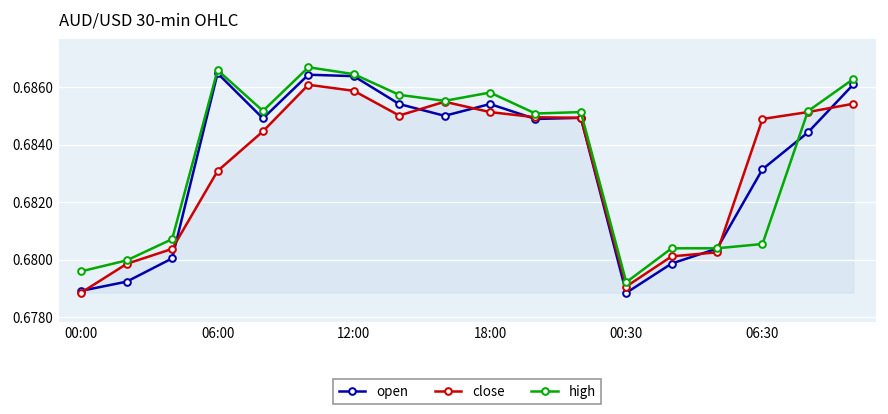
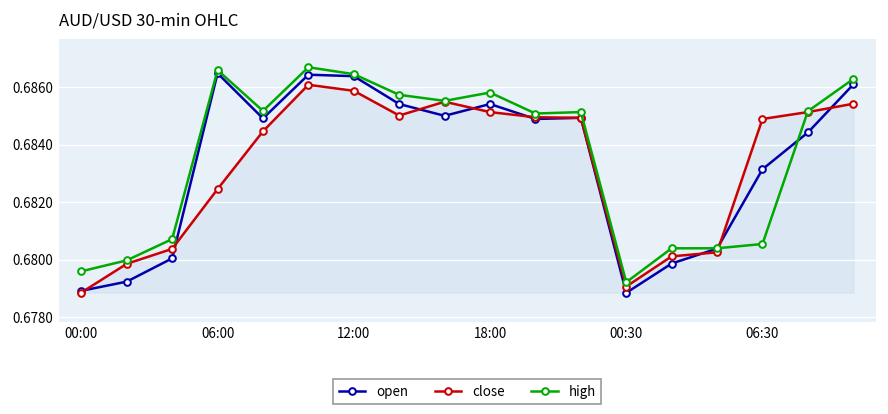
  {
    "open": {
      "06:00": 0.6865,
      "18:00": 0.6854,
      "00:30": 0.6789,
      "06:30": 0.6832
    },
    "close": {
-     "06:00": 0.6831,
+     "06:00": 0.6825,
      "12:00": 0.6859,
      "18:00": 0.6851,
      "00:30": 0.6791,
      "06:30": 0.6849
    },
    "high": {
      "00:00": 0.6796,
      "06:00": 0.6866,
      "18:00": 0.6858,
      "00:30": 0.6792,
      "06:30": 0.6806
    }
  }
